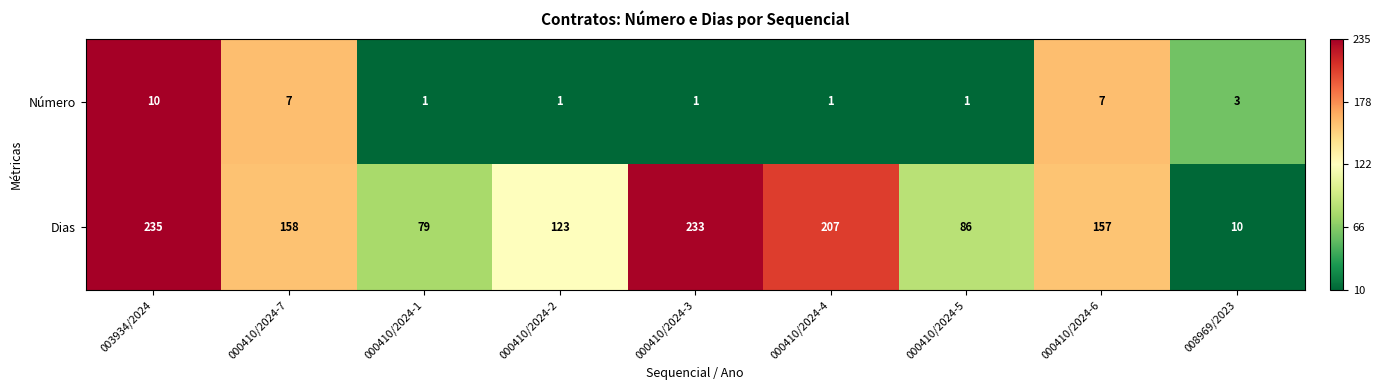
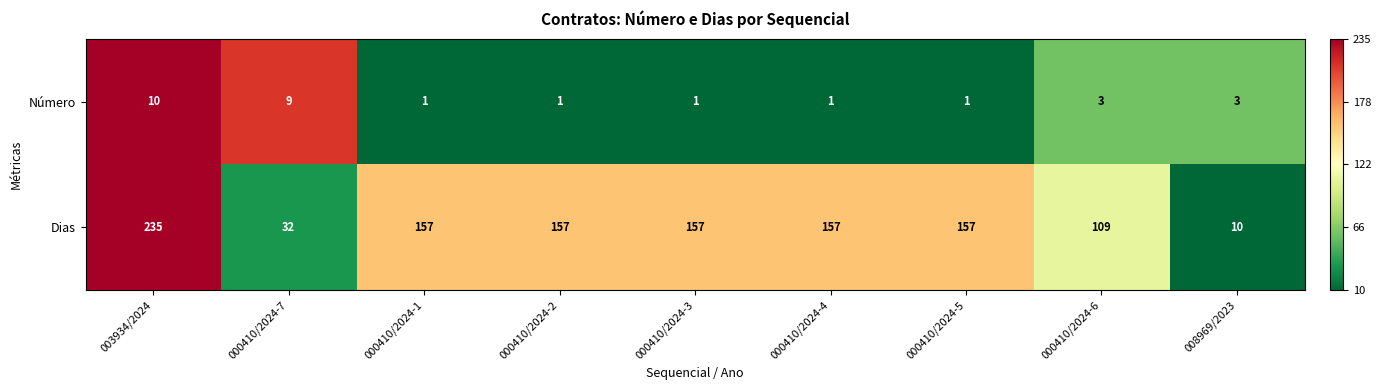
  {
    "Número": {
      "003934/2024": 10,
-     "000410/2024-7": 7,
+     "000410/2024-7": 9,
      "000410/2024-1": 1,
      "000410/2024-2": 1,
      "000410/2024-3": 1,
      "000410/2024-4": 1,
      "000410/2024-5": 1,
-     "000410/2024-6": 7,
+     "000410/2024-6": 3,
      "008969/2023": 3
    },
    "Dias": {
      "003934/2024": 235,
-     "000410/2024-7": 158,
-     "000410/2024-1": 79,
-     "000410/2024-2": 123,
-     "000410/2024-3": 233,
-     "000410/2024-4": 207,
-     "000410/2024-5": 86,
-     "000410/2024-6": 157,
+     "000410/2024-7": 32,
+     "000410/2024-1": 157,
+     "000410/2024-2": 157,
+     "000410/2024-3": 157,
+     "000410/2024-4": 157,
+     "000410/2024-5": 157,
+     "000410/2024-6": 109,
      "008969/2023": 10
    }
  }
